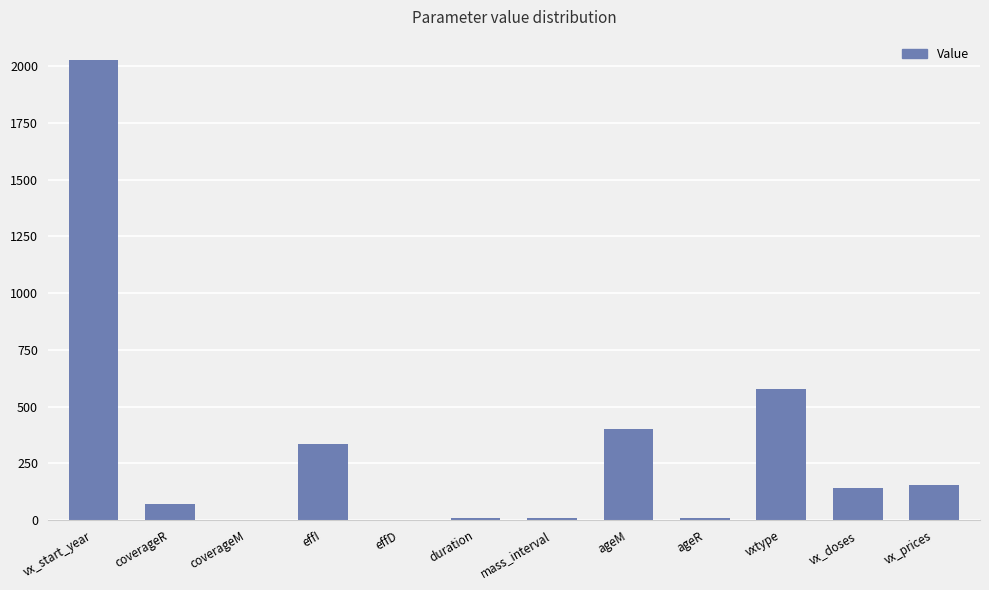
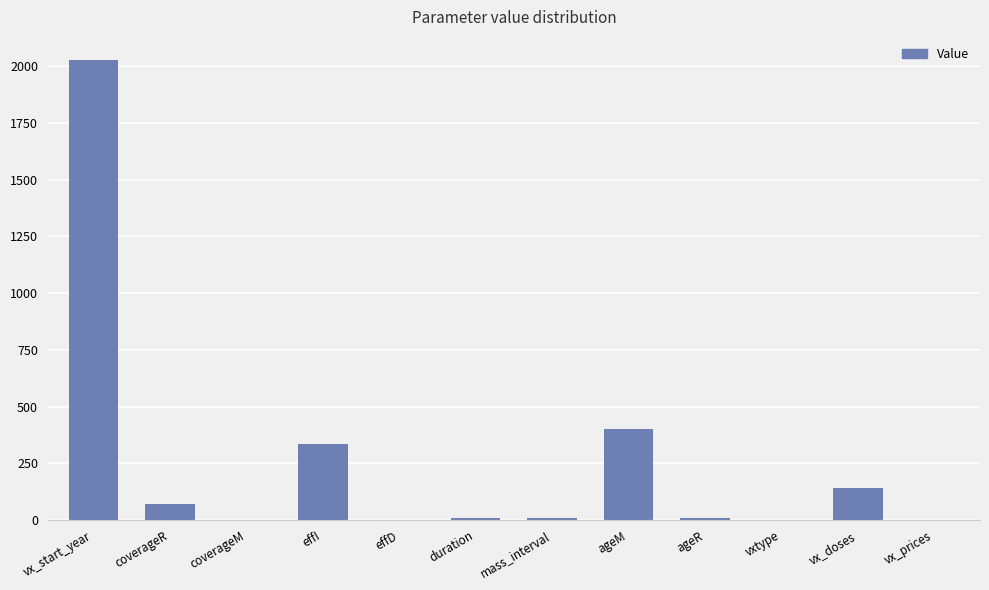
  {
    "vx_start_year": 2030,
    "coverageR": 70,
    "effI": 340,
    "ageM": 400,
-   "vxtype": 580,
+   "vxtype": 0,
    "vx_doses": 140,
-   "vx_prices": 150
+   "vx_prices": 0
  }
